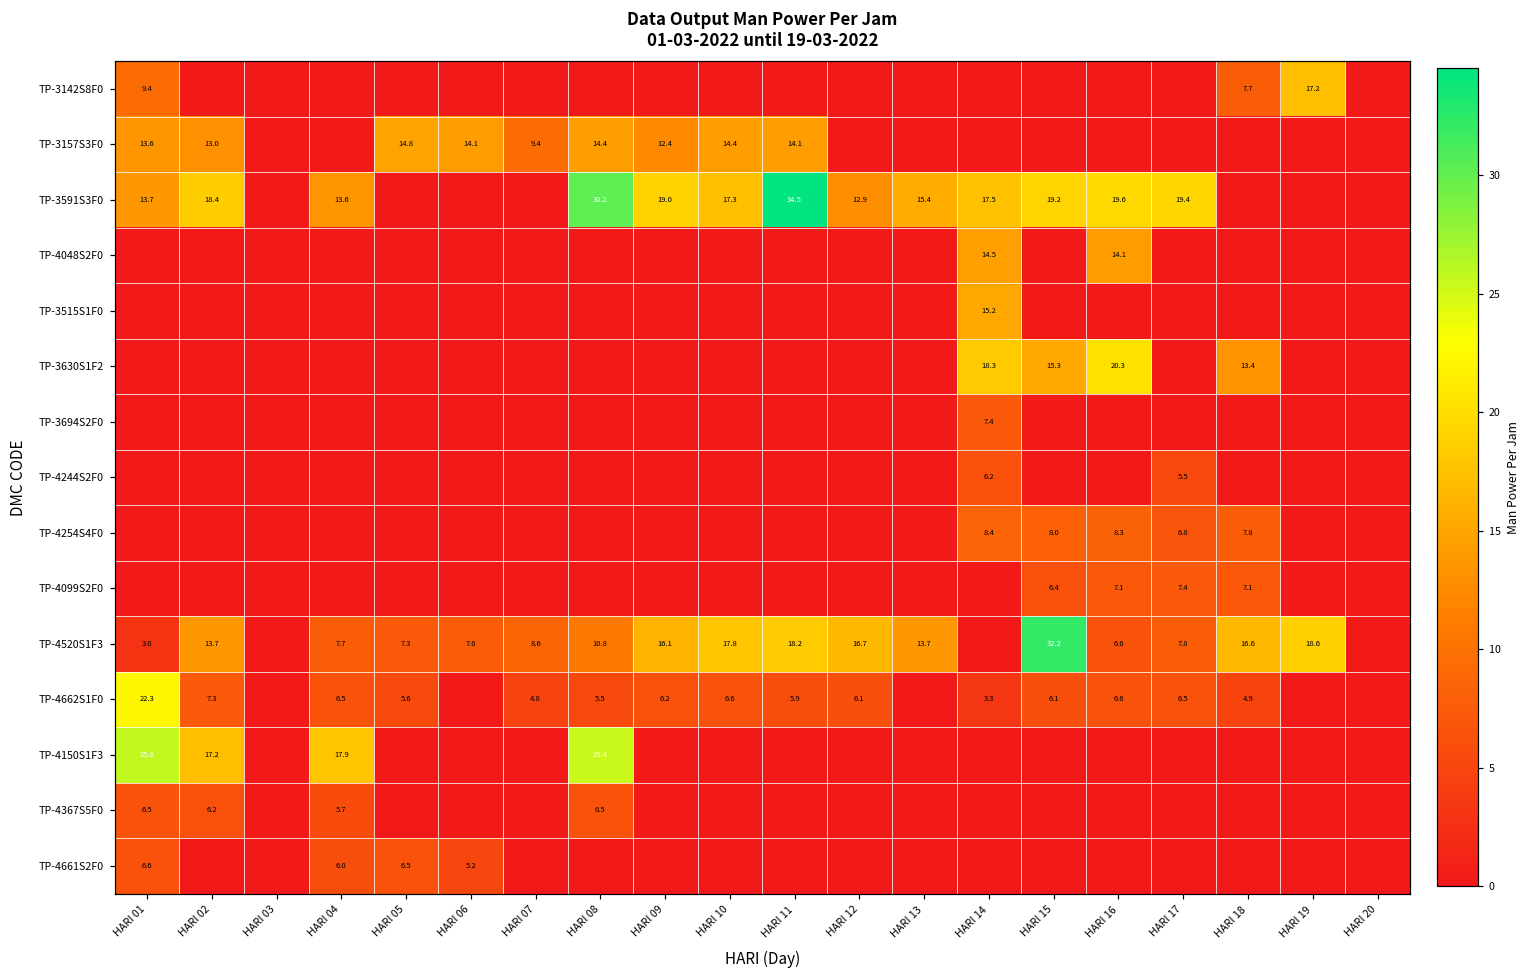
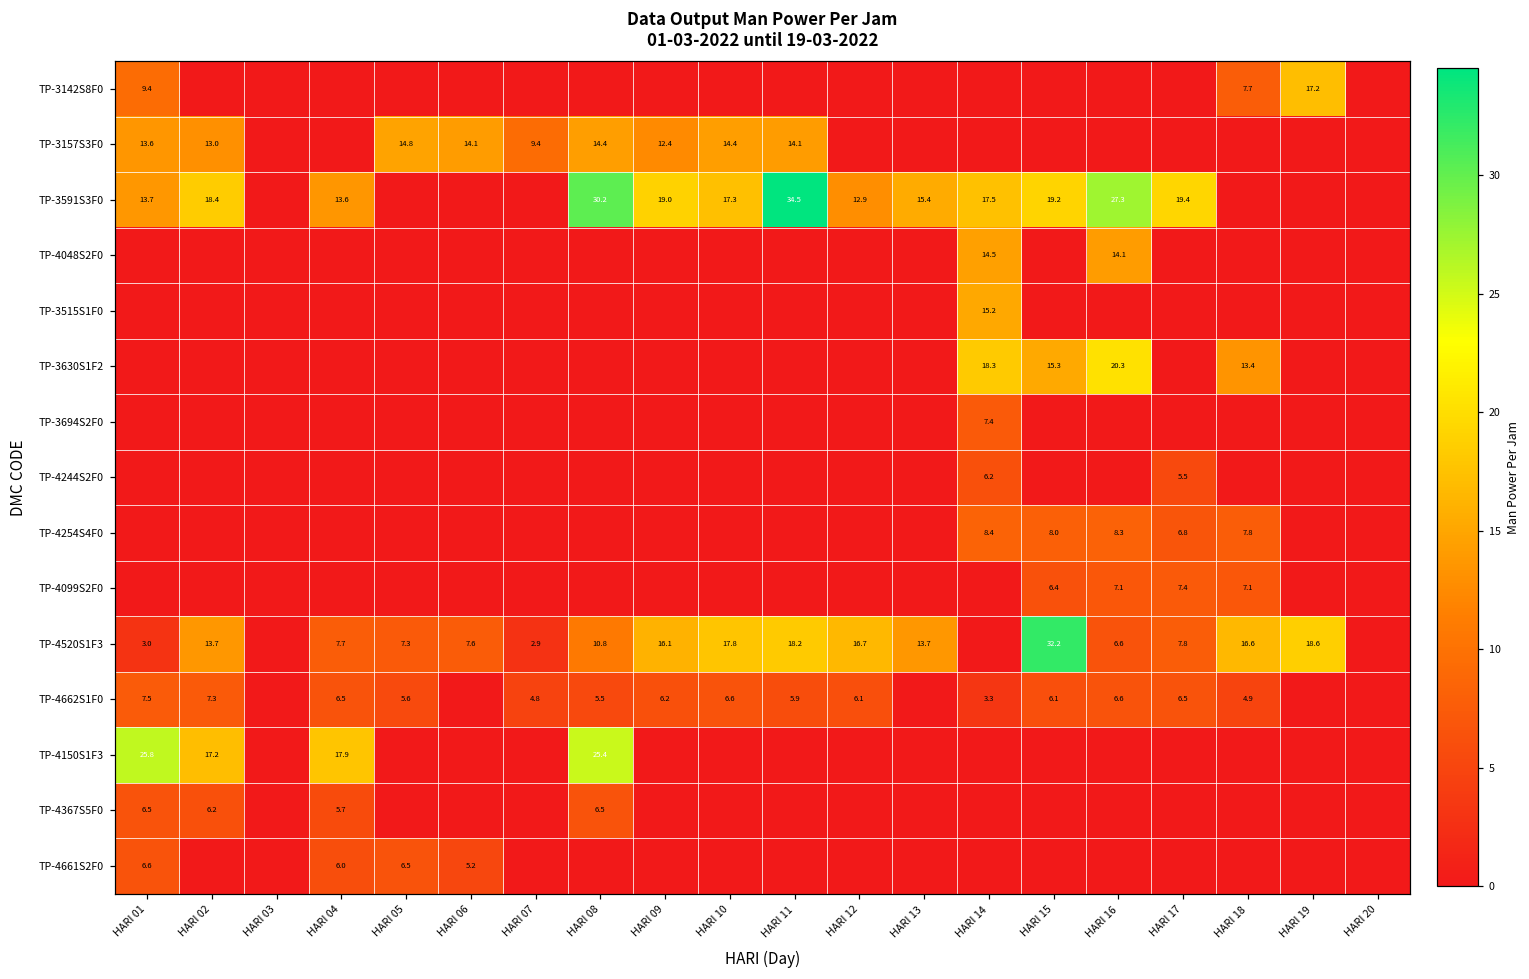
  {
    "TP-3142S8F0": {
      "HARI 01": 9.4,
      "HARI 18": 7.7,
      "HARI 19": 17.2
    },
    "TP-3157S3F0": {
      "HARI 01": 13.6,
      "HARI 02": 13.0,
      "HARI 05": 14.8,
      "HARI 06": 14.1,
      "HARI 07": 9.4,
      "HARI 08": 14.4,
      "HARI 09": 12.4,
      "HARI 10": 14.4,
      "HARI 11": 14.1
    },
    "TP-3591S3F0": {
      "HARI 01": 13.7,
      "HARI 02": 18.4,
      "HARI 04": 13.6,
      "HARI 08": 30.2,
      "HARI 09": 19.0,
      "HARI 10": 17.3,
      "HARI 11": 34.5,
      "HARI 12": 12.9,
      "HARI 13": 15.4,
      "HARI 14": 17.5,
      "HARI 15": 19.2,
-     "HARI 16": 19.6,
+     "HARI 16": 27.3,
      "HARI 17": 19.4
    },
    "TP-4048S2F0": {
      "HARI 14": 14.5,
      "HARI 16": 14.1
    },
    "TP-3515S1F0": {
      "HARI 14": 15.2
    },
    "TP-3630S1F2": {
      "HARI 14": 18.3,
      "HARI 15": 15.3,
      "HARI 16": 20.3,
      "HARI 18": 13.4
    },
    "TP-3694S2F0": {
      "HARI 14": 7.4
    },
    "TP-4244S2F0": {
      "HARI 14": 6.2,
      "HARI 17": 5.5
    },
    "TP-4254S4F0": {
      "HARI 14": 8.4,
      "HARI 15": 8.0,
      "HARI 16": 8.3,
      "HARI 17": 6.8,
      "HARI 18": 7.8
    },
    "TP-4099S2F0": {
      "HARI 15": 6.4,
      "HARI 16": 7.1,
      "HARI 17": 7.4,
      "HARI 18": 7.1
    },
    "TP-4520S1F3": {
      "HARI 01": 3.0,
      "HARI 02": 13.7,
      "HARI 04": 7.7,
      "HARI 05": 7.3,
      "HARI 06": 7.6,
-     "HARI 07": 8.6,
+     "HARI 07": 2.9,
      "HARI 08": 10.8,
      "HARI 09": 16.1,
      "HARI 10": 17.8,
      "HARI 11": 18.2,
      "HARI 12": 16.7,
      "HARI 13": 13.7,
      "HARI 15": 32.2,
      "HARI 16": 6.6,
      "HARI 17": 7.8,
      "HARI 18": 16.6,
      "HARI 19": 18.6
    },
    "TP-4662S1F0": {
-     "HARI 01": 22.3,
+     "HARI 01": 7.5,
      "HARI 02": 7.3,
      "HARI 04": 6.5,
      "HARI 05": 5.6,
      "HARI 07": 4.8,
      "HARI 08": 5.5,
      "HARI 09": 6.2,
      "HARI 10": 6.6,
      "HARI 11": 5.9,
      "HARI 12": 6.1,
      "HARI 14": 3.3,
      "HARI 15": 6.1,
      "HARI 16": 6.6,
      "HARI 17": 6.5,
      "HARI 18": 4.9
    },
    "TP-4150S1F3": {
      "HARI 01": 25.8,
      "HARI 02": 17.2,
      "HARI 04": 17.9,
      "HARI 08": 25.4
    },
    "TP-4367S5F0": {
      "HARI 01": 6.5,
      "HARI 02": 6.2,
      "HARI 04": 5.7,
      "HARI 08": 6.5
    },
    "TP-4661S2F0": {
      "HARI 01": 6.6,
      "HARI 04": 6.0,
      "HARI 05": 6.5,
      "HARI 06": 5.2
    }
  }
